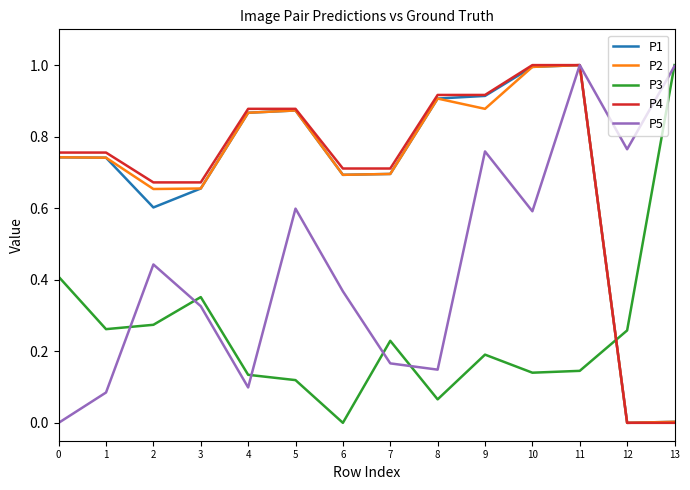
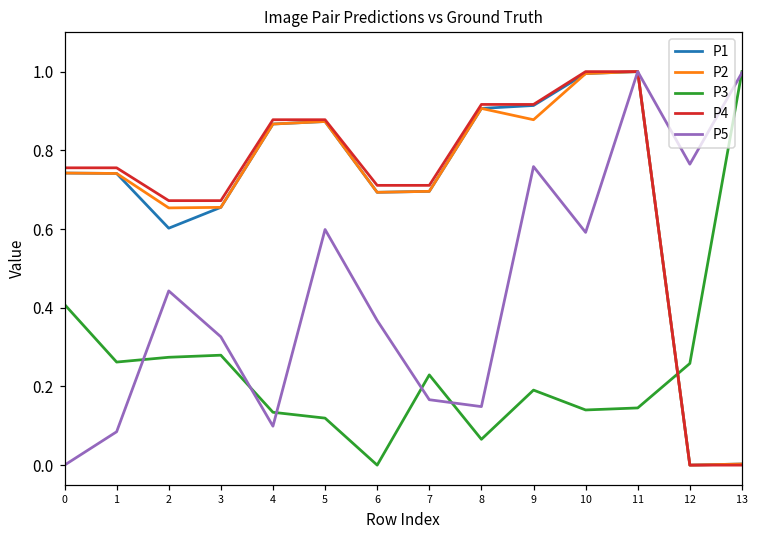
  {
    "P1": {
      "2": 0.60
    },
    "P2": {
      "2": 0.65,
      "9": 0.88
    },
    "P3": {
      "0": 0.41,
      "1": 0.26,
      "2": 0.27,
-     "3": 0.35,
+     "3": 0.28,
      "4": 0.13,
      "5": 0.12,
      "6": 0.00,
      "7": 0.23,
      "8": 0.07,
      "9": 0.19,
      "10": 0.14,
      "11": 0.15,
      "12": 0.26
    },
    "P4": {
      "0": 0.76,
      "1": 0.76,
      "2": 0.67,
      "3": 0.67,
      "4": 0.88,
      "6": 0.71,
      "7": 0.71,
      "8": 0.92
    },
    "P5": {
      "0": 0.00,
      "1": 0.08,
      "2": 0.44,
      "3": 0.33,
      "4": 0.10,
      "5": 0.60,
      "6": 0.37,
      "7": 0.17,
      "8": 0.15,
      "9": 0.76,
      "10": 0.59,
      "12": 0.76
    }
  }
